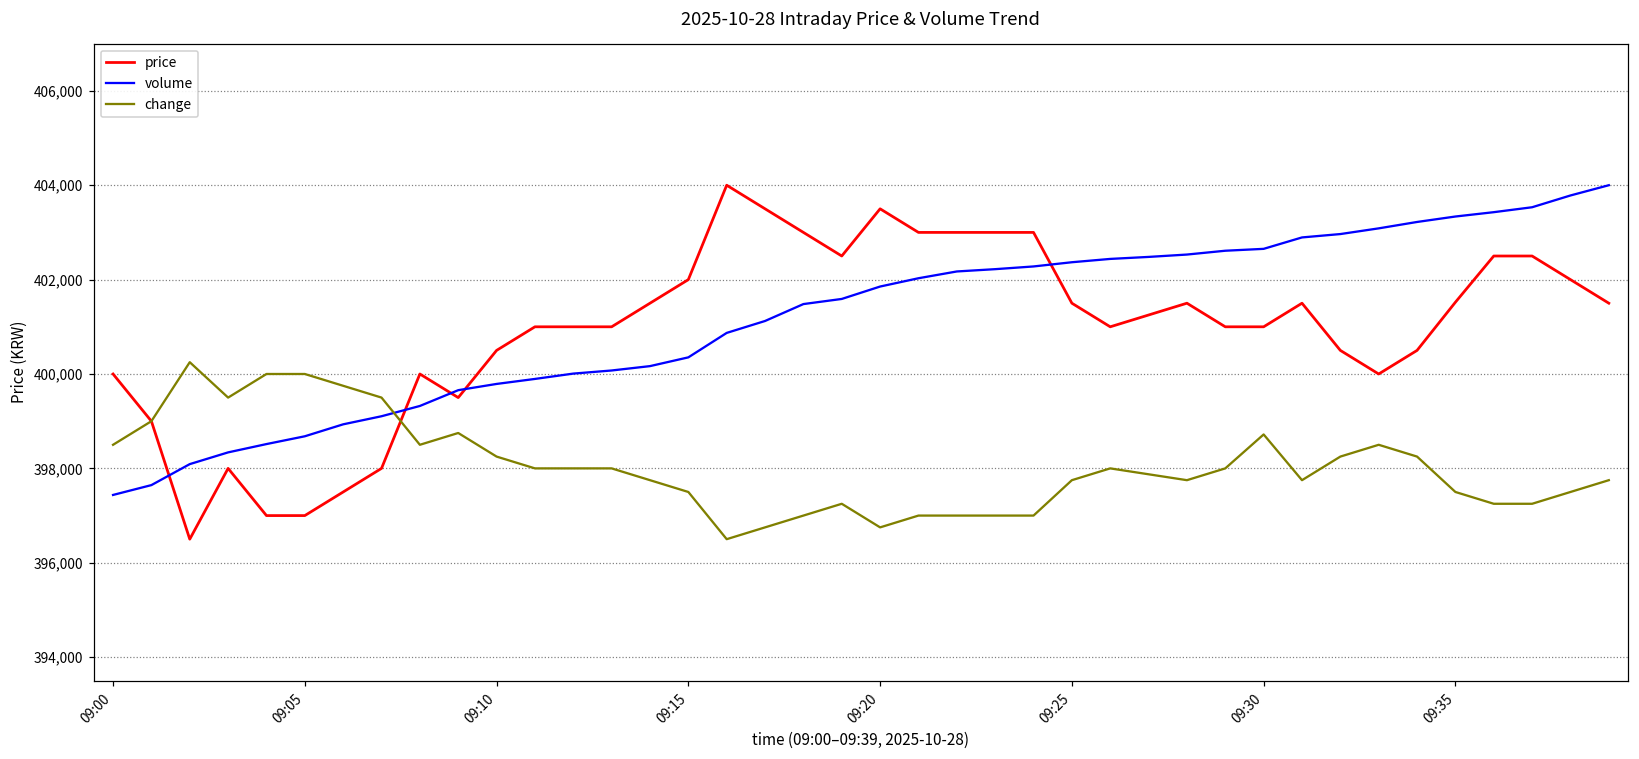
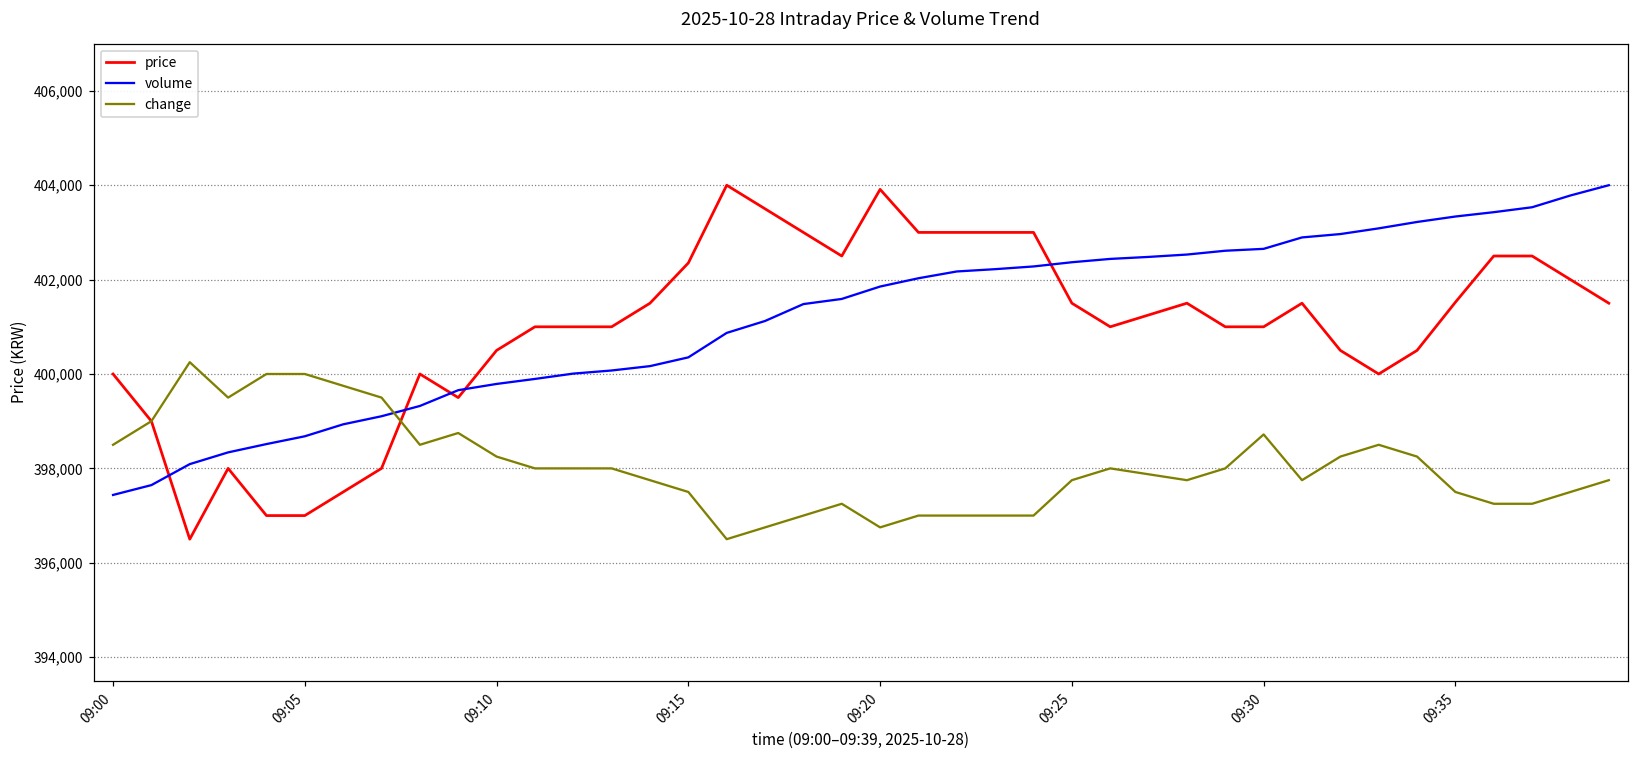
  {
    "price": {
      "09:00": "400,000",
      "09:05": "397,000",
      "09:10": "400,500",
-     "09:15": "402,000",
-     "09:20": "403,500",
+     "09:15": "402,400",
+     "09:20": "403,900",
      "09:25": "401,500",
      "09:30": "401,000",
      "09:35": "401,500"
    },
    "volume": {
      "09:00": "397,400",
      "09:05": "398,700",
      "09:10": "399,800",
      "09:15": "400,400",
      "09:20": "401,900",
      "09:25": "402,400",
      "09:30": "402,700",
      "09:35": "403,300"
    },
    "change": {
      "09:00": "398,500",
      "09:05": "400,000",
      "09:10": "398,300",
      "09:15": "397,500",
      "09:20": "396,800",
      "09:25": "397,800",
      "09:30": "398,700",
      "09:35": "397,500"
    }
  }
